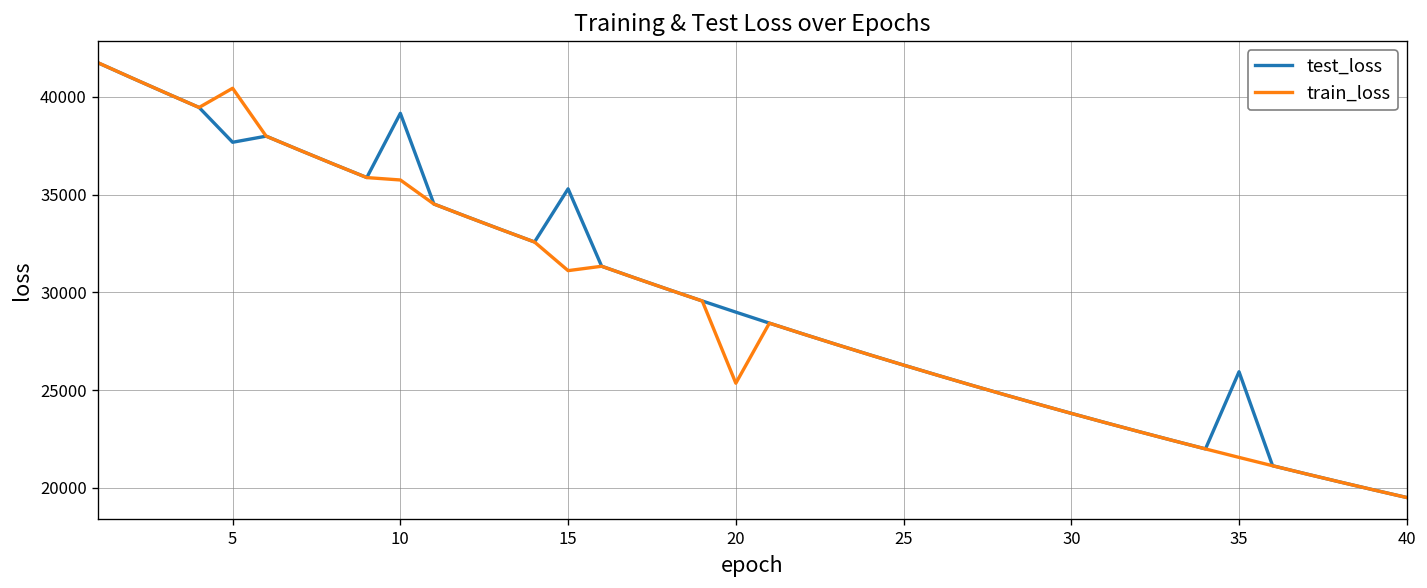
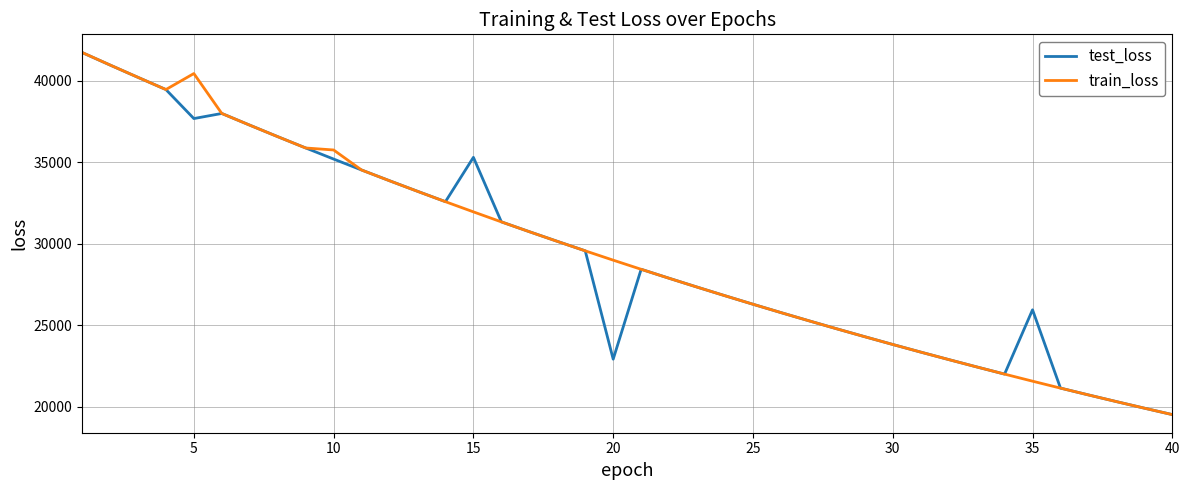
  {
    "test_loss": {
      "5": 37700,
-     "10": 39200,
+     "10": 35200,
      "15": 35300,
-     "20": 29000,
+     "20": 22900,
      "35": 25900
    },
    "train_loss": {
      "5": 40400,
      "10": 35700,
-     "15": 31100,
-     "20": 25400,
+     "15": 31900,
+     "20": 29000,
      "35": 21600
    }
  }
